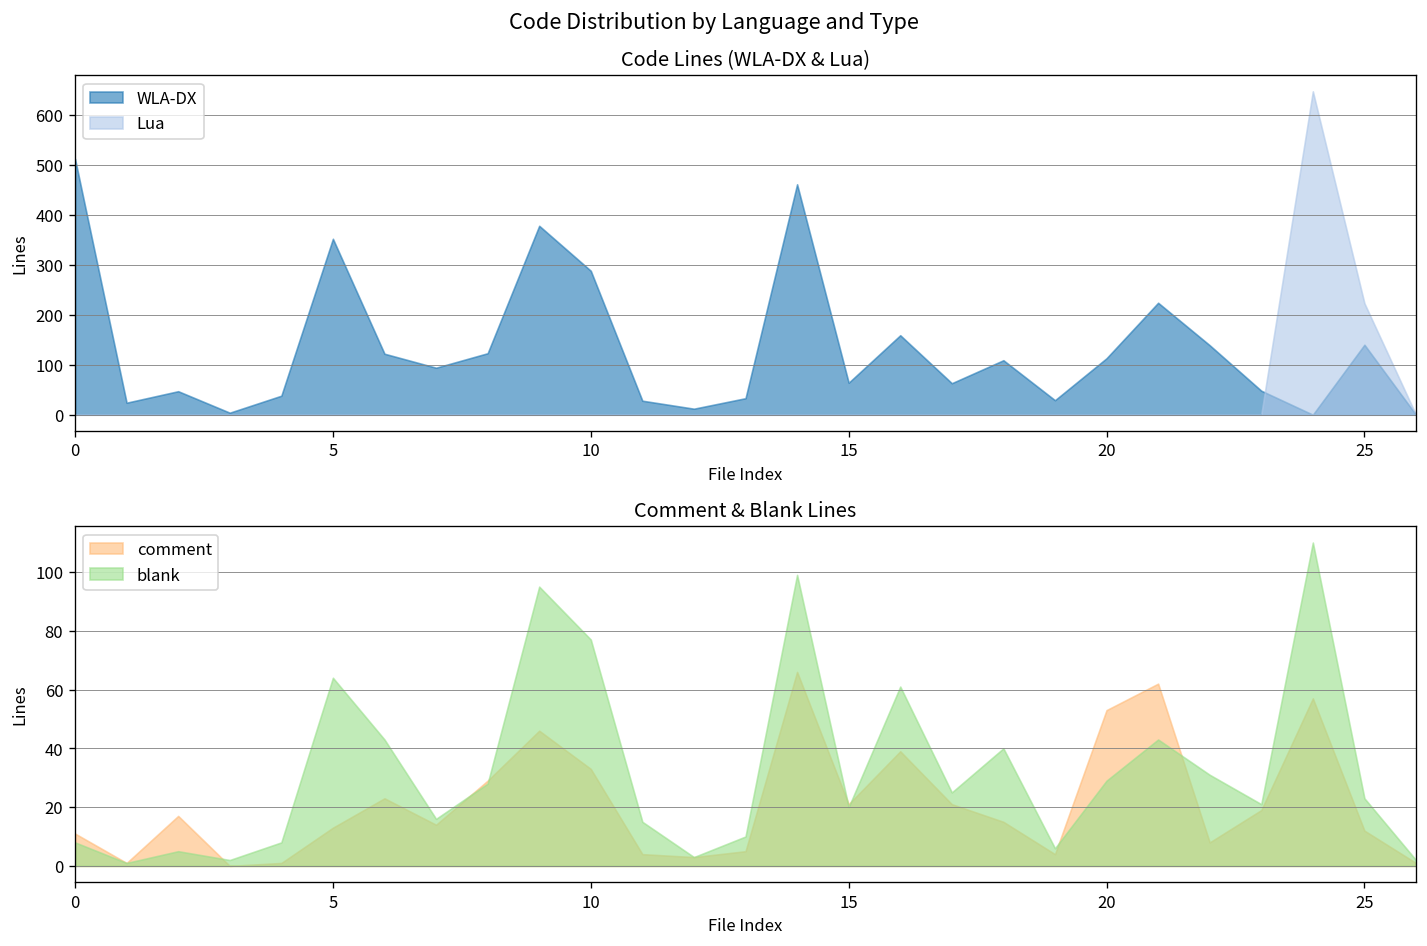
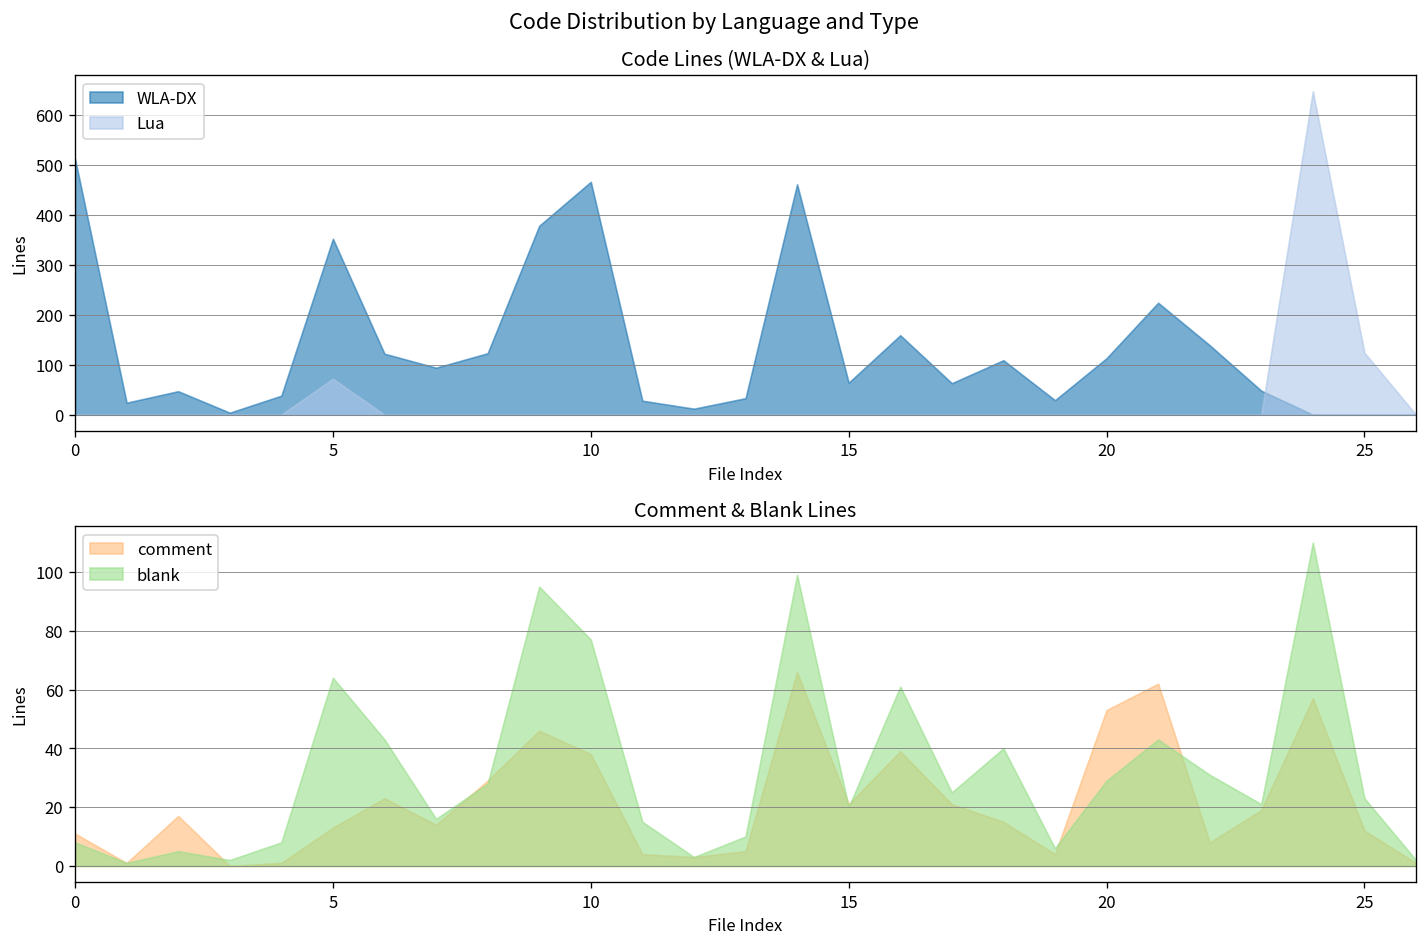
  {
    "Code Lines (WLA-DX & Lua)": {
      "WLA-DX": {
        "0": 510,
        "5": 350,
-       "10": 290,
+       "10": 470,
        "15": 60,
        "20": 110,
-       "25": 140
+       "25": 0
      },
      "Lua": {
        "0": 0,
-       "5": 0,
+       "5": 70,
        "10": 0,
        "15": 0,
        "20": 0,
-       "25": 220
+       "25": 120
      }
    },
    "Comment & Blank Lines": {
      "comment": {
        "0": 11,
        "5": 13,
-       "10": 33,
+       "10": 38,
        "20": 53,
        "25": 12
      },
      "blank": {
        "0": 8,
        "5": 64,
        "10": 77,
        "20": 29,
        "25": 23
      }
    }
  }
